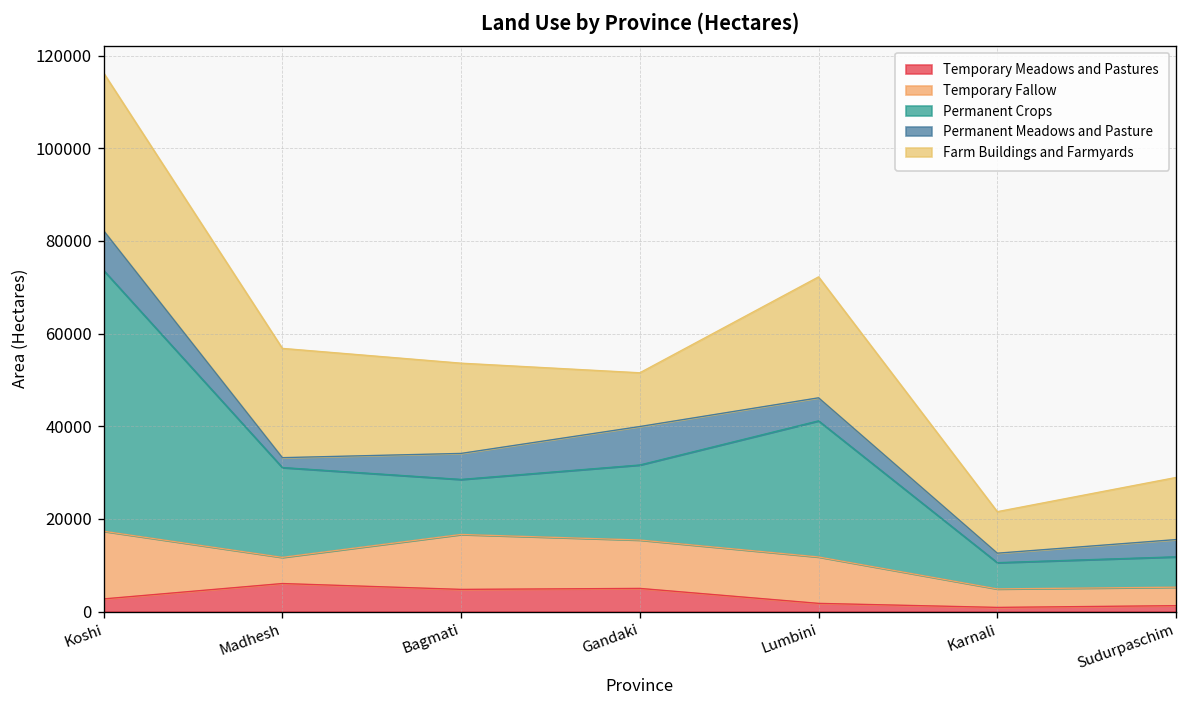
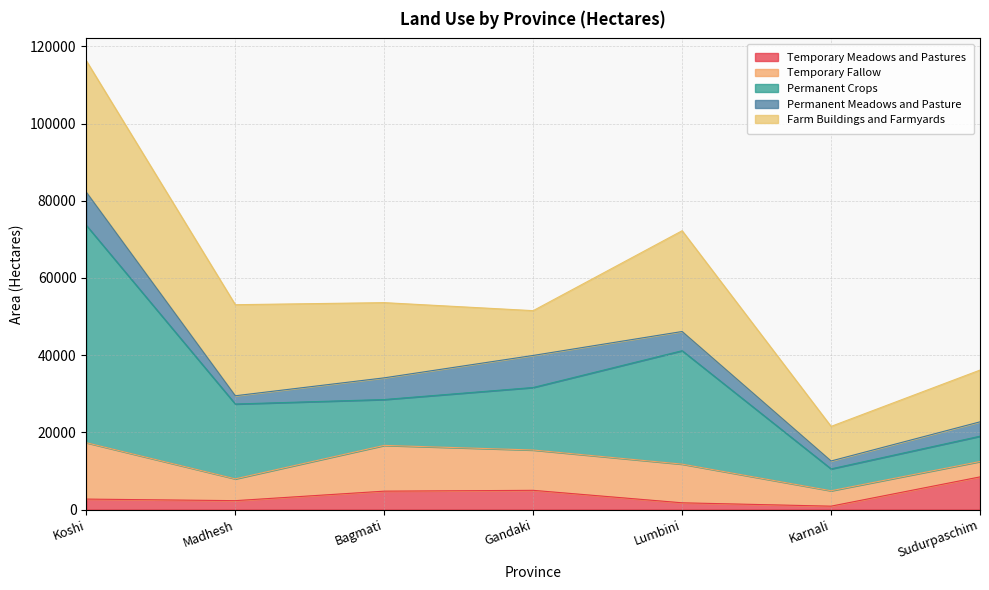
  {
    "Temporary Meadows and Pastures": {
      "Koshi": 3000,
-     "Madhesh": 6000,
+     "Madhesh": 2000,
      "Bagmati": 5000,
      "Gandaki": 5000,
      "Lumbini": 2000,
      "Karnali": 1000,
-     "Sudurpaschim": 1000
+     "Sudurpaschim": 8000
    }
  }
